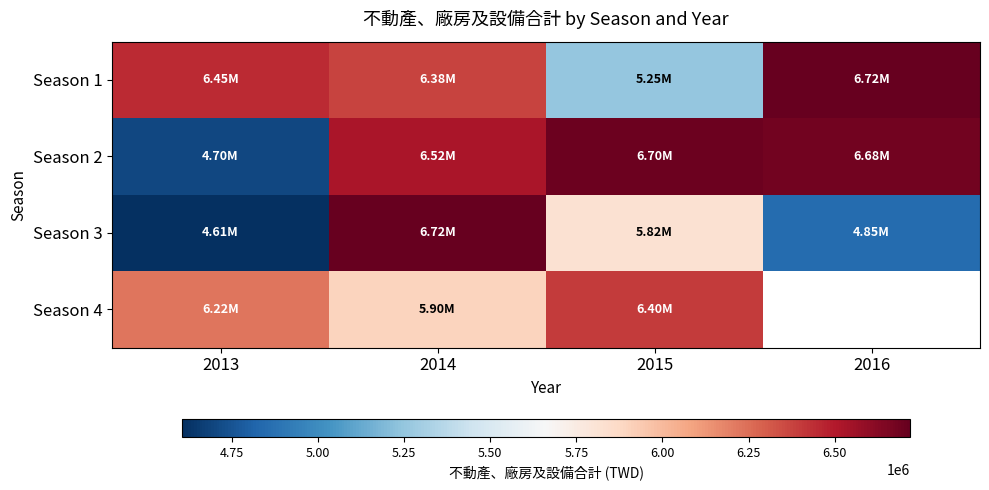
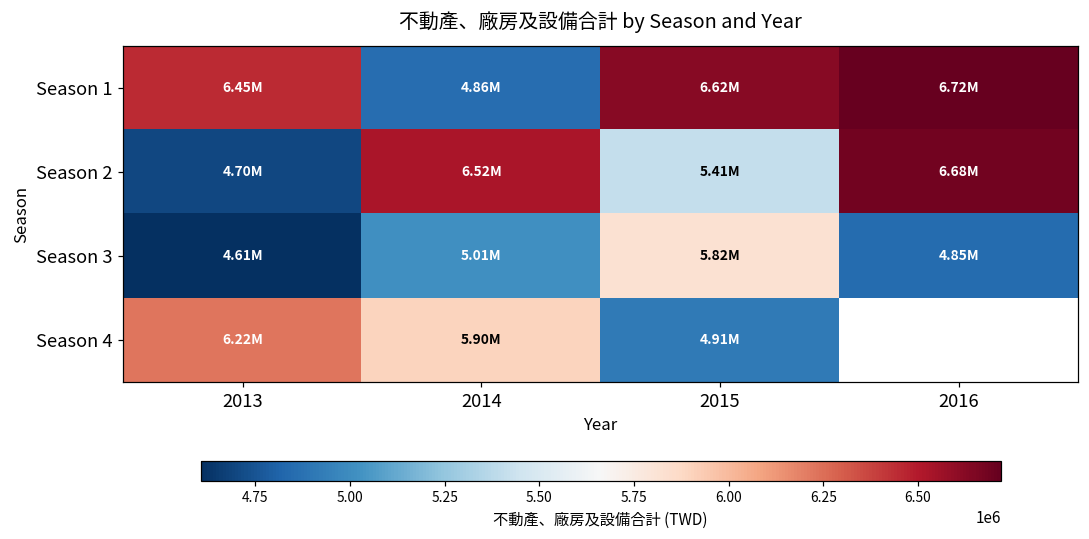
  {
    "Season 1": {
      "2013": "6.45M",
-     "2014": "6.38M",
-     "2015": "5.25M",
+     "2014": "4.86M",
+     "2015": "6.62M",
      "2016": "6.72M"
    },
    "Season 2": {
      "2013": "4.70M",
      "2014": "6.52M",
-     "2015": "6.70M",
+     "2015": "5.41M",
      "2016": "6.68M"
    },
    "Season 3": {
      "2013": "4.61M",
-     "2014": "6.72M",
+     "2014": "5.01M",
      "2015": "5.82M",
      "2016": "4.85M"
    },
    "Season 4": {
      "2013": "6.22M",
      "2014": "5.90M",
-     "2015": "6.40M"
+     "2015": "4.91M"
    }
  }
